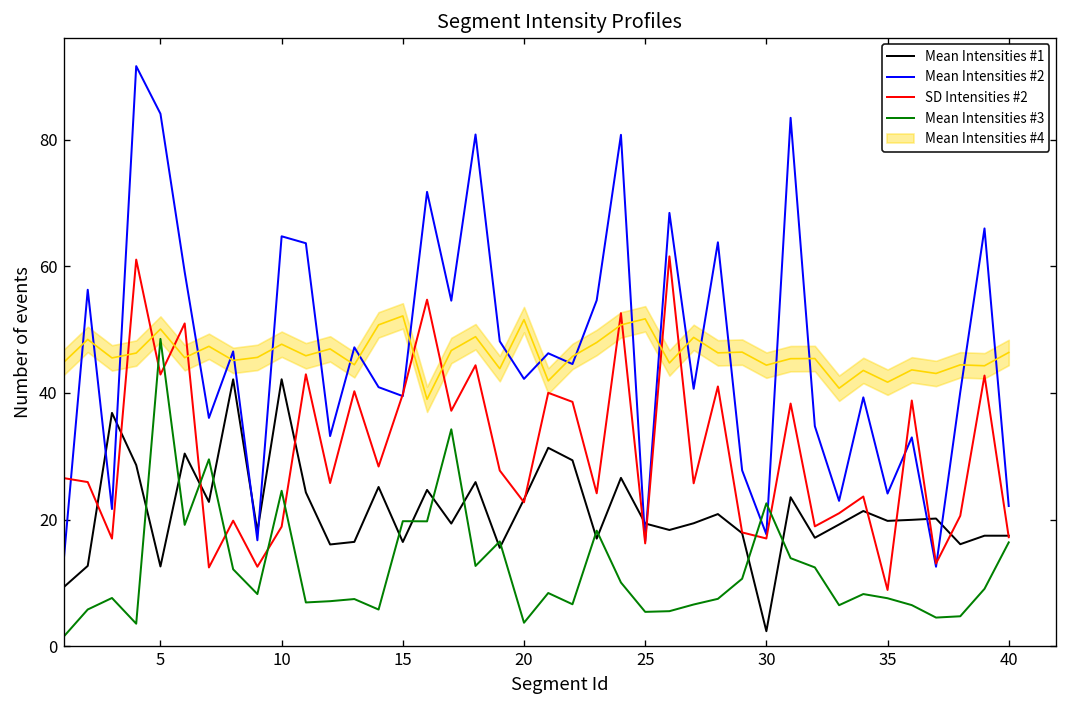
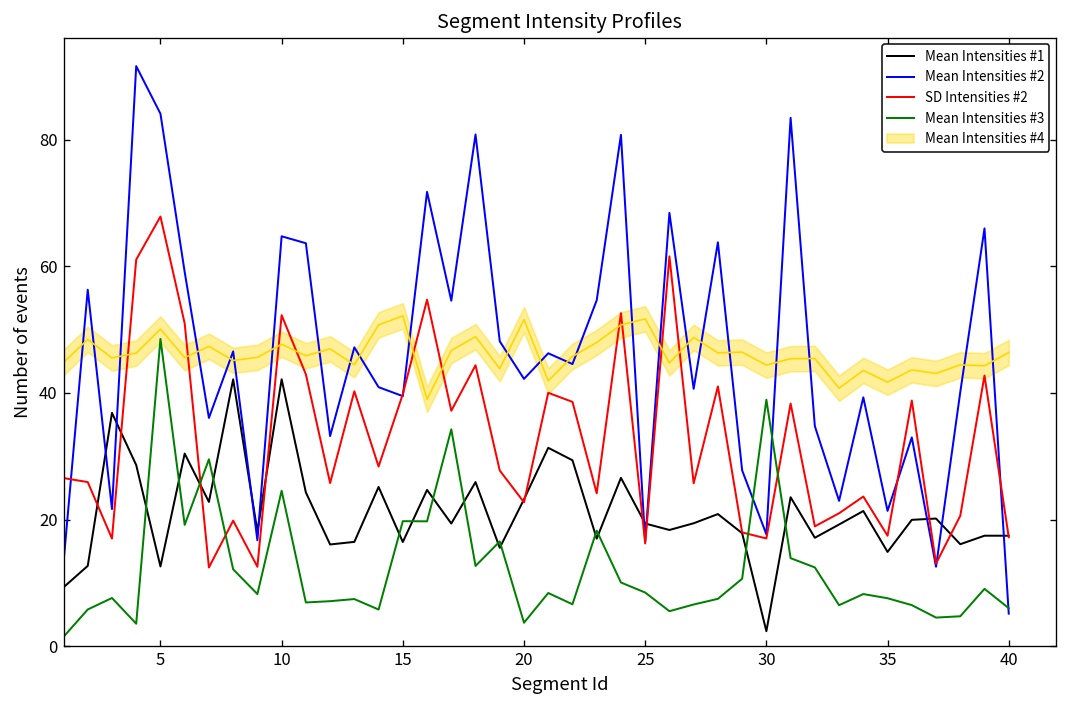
  {
    "Mean Intensities #1": {
      "5": 13,
      "10": 42,
      "15": 16,
      "25": 19,
      "30": 2,
-     "35": 20
+     "35": 15
    },
    "Mean Intensities #2": {
      "5": 84,
      "10": 65,
      "20": 42,
      "30": 18,
-     "35": 24,
-     "40": 22
+     "35": 21,
+     "40": 5
    },
    "SD Intensities #2": {
-     "5": 43,
-     "10": 19,
+     "5": 68,
+     "10": 52,
      "30": 17,
-     "35": 9
+     "35": 17
    },
    "Mean Intensities #3": {
      "5": 49,
      "10": 25,
      "15": 20,
      "20": 4,
-     "25": 5,
-     "30": 23,
+     "25": 8,
+     "30": 39,
      "35": 8,
-     "40": 16
+     "40": 6
    }
  }
